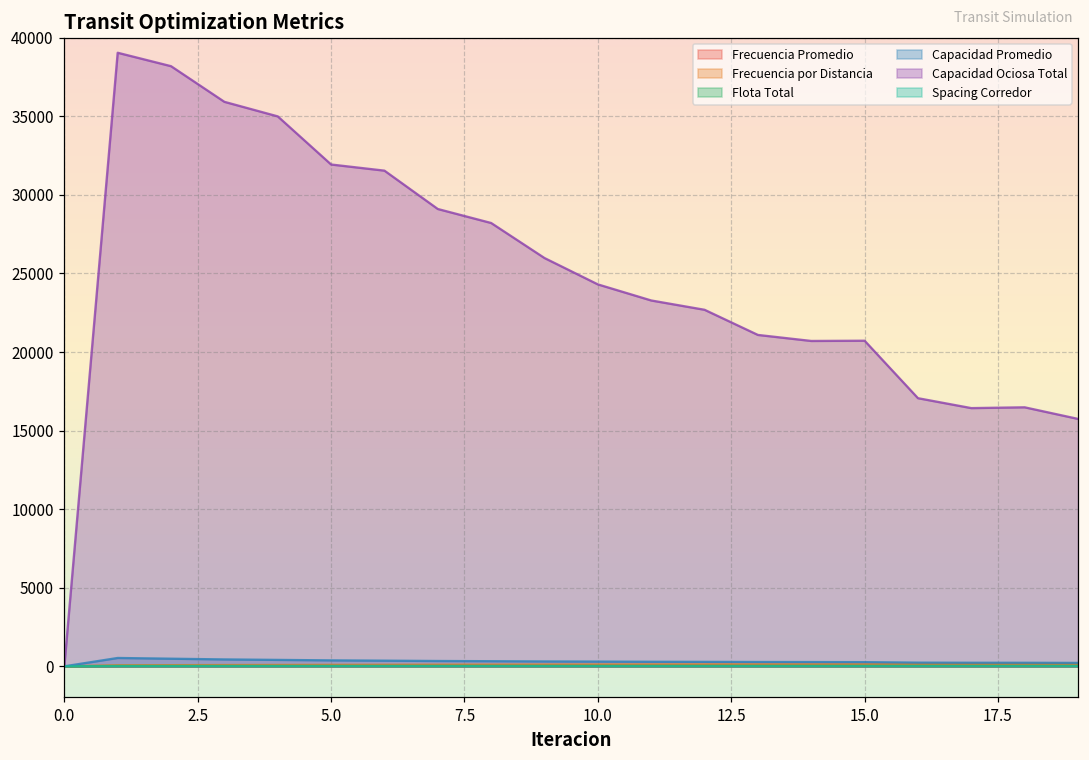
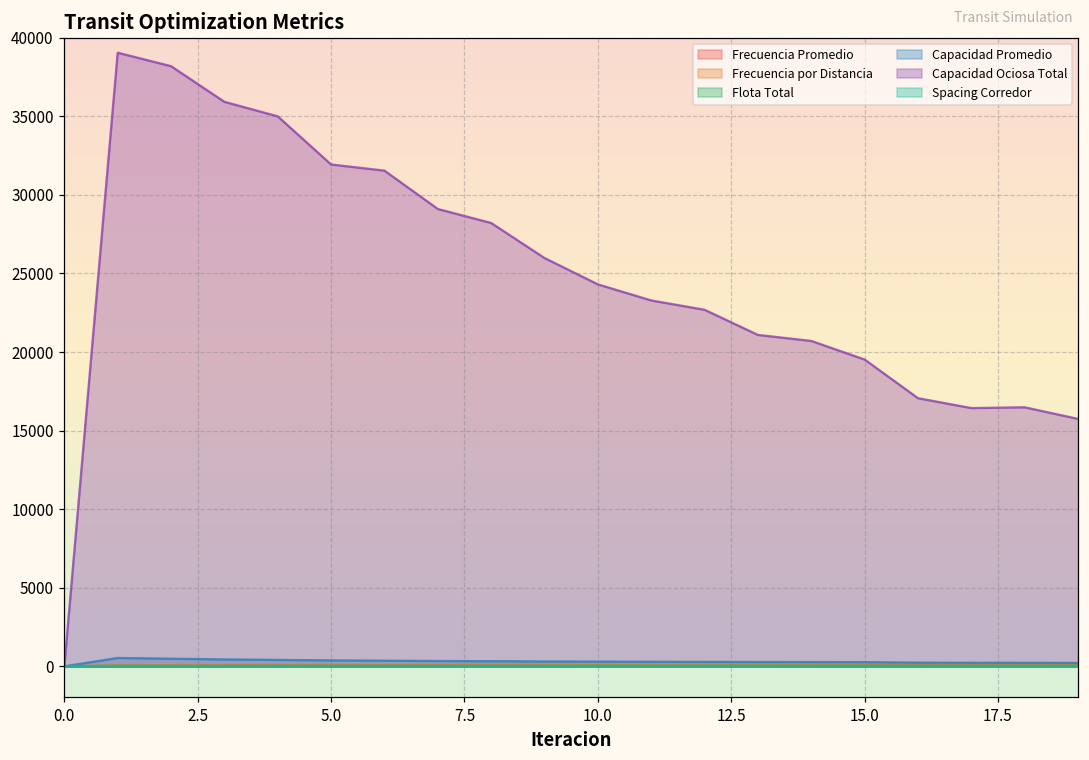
  {
    "Capacidad Ociosa Total": {
      "5.0": 31900,
      "10.0": 24300,
-     "15.0": 20700
+     "15.0": 19500
    }
  }
